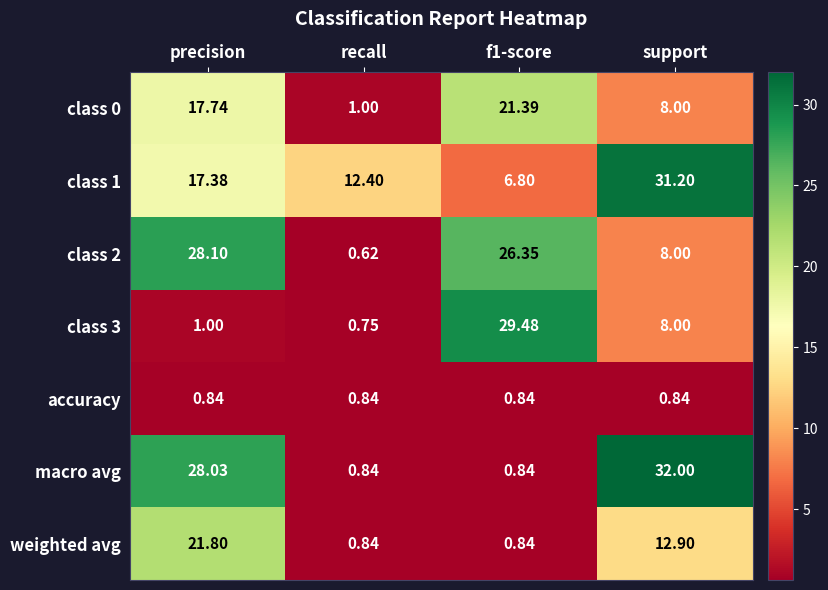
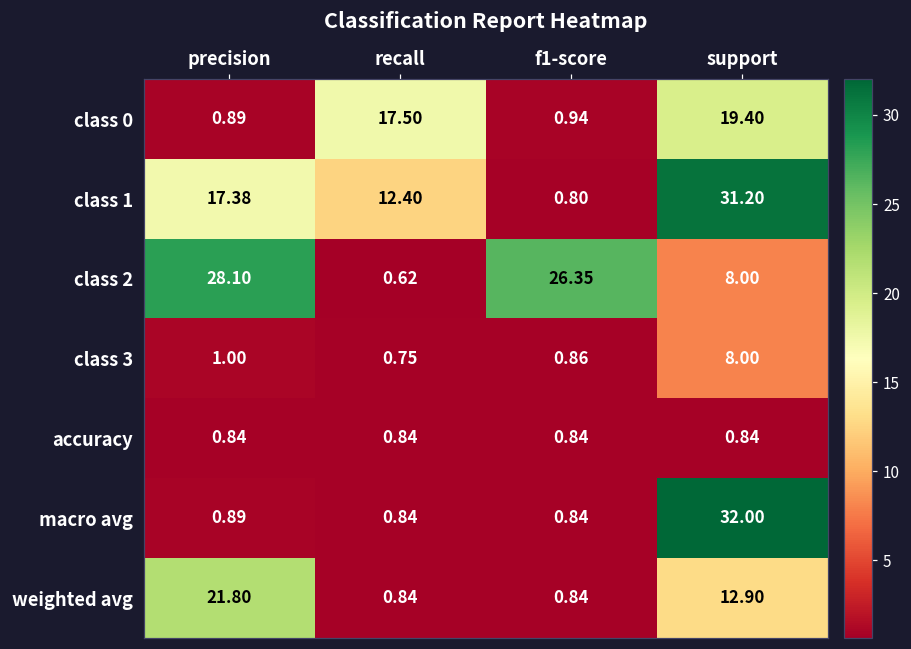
  {
    "class 0": {
-     "precision": 17.74,
-     "recall": 1.00,
-     "f1-score": 21.39,
-     "support": 8.00
+     "precision": 0.89,
+     "recall": 17.50,
+     "f1-score": 0.94,
+     "support": 19.40
    },
    "class 1": {
      "precision": 17.38,
      "recall": 12.40,
-     "f1-score": 6.80,
+     "f1-score": 0.80,
      "support": 31.20
    },
    "class 2": {
      "precision": 28.10,
      "recall": 0.62,
      "f1-score": 26.35,
      "support": 8.00
    },
    "class 3": {
      "precision": 1.00,
      "recall": 0.75,
-     "f1-score": 29.48,
+     "f1-score": 0.86,
      "support": 8.00
    },
    "accuracy": {
      "precision": 0.84,
      "recall": 0.84,
      "f1-score": 0.84,
      "support": 0.84
    },
    "macro avg": {
-     "precision": 28.03,
+     "precision": 0.89,
      "recall": 0.84,
      "f1-score": 0.84,
      "support": 32.00
    },
    "weighted avg": {
      "precision": 21.80,
      "recall": 0.84,
      "f1-score": 0.84,
      "support": 12.90
    }
  }
